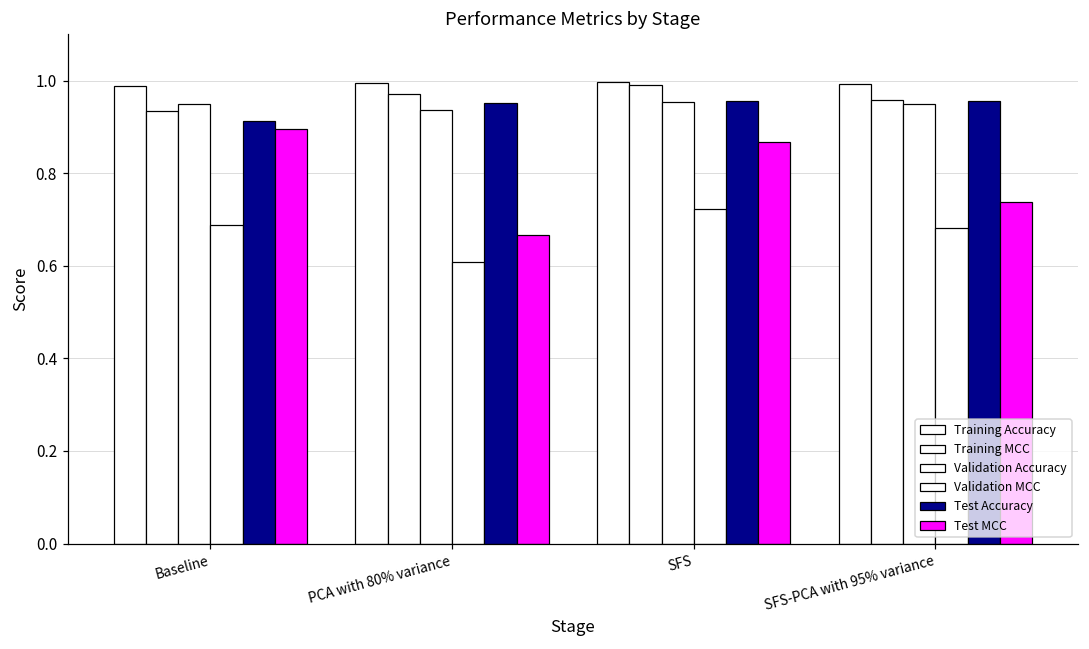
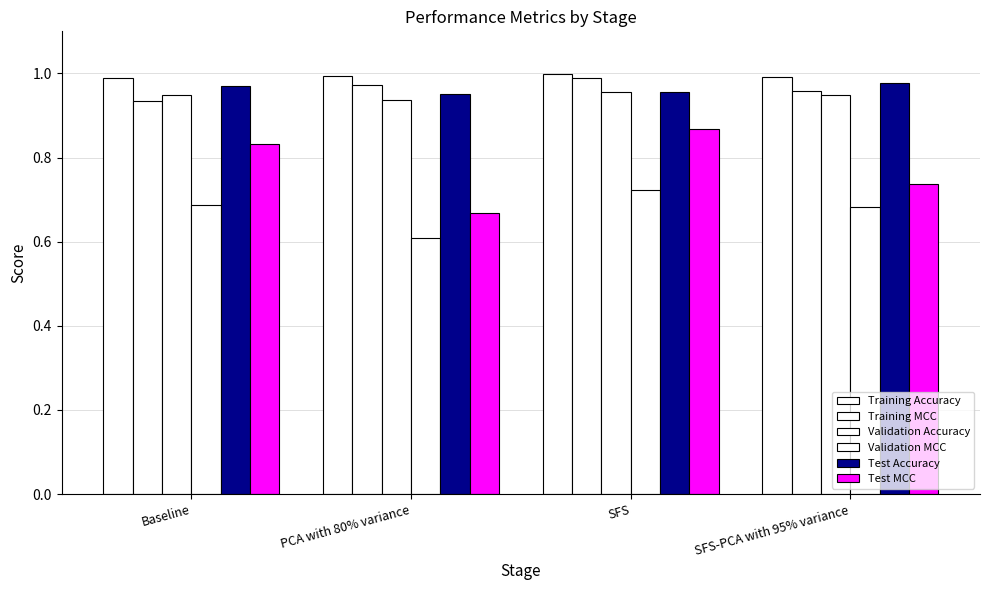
  {
    "Test Accuracy": {
-     "Baseline": 0.91,
+     "Baseline": 0.97,
      "PCA with 80% variance": 0.95,
      "SFS": 0.96,
-     "SFS-PCA with 95% variance": 0.96
+     "SFS-PCA with 95% variance": 0.98
    },
    "Test MCC": {
-     "Baseline": 0.90,
+     "Baseline": 0.83,
      "PCA with 80% variance": 0.67,
      "SFS": 0.87,
      "SFS-PCA with 95% variance": 0.74
    }
  }
